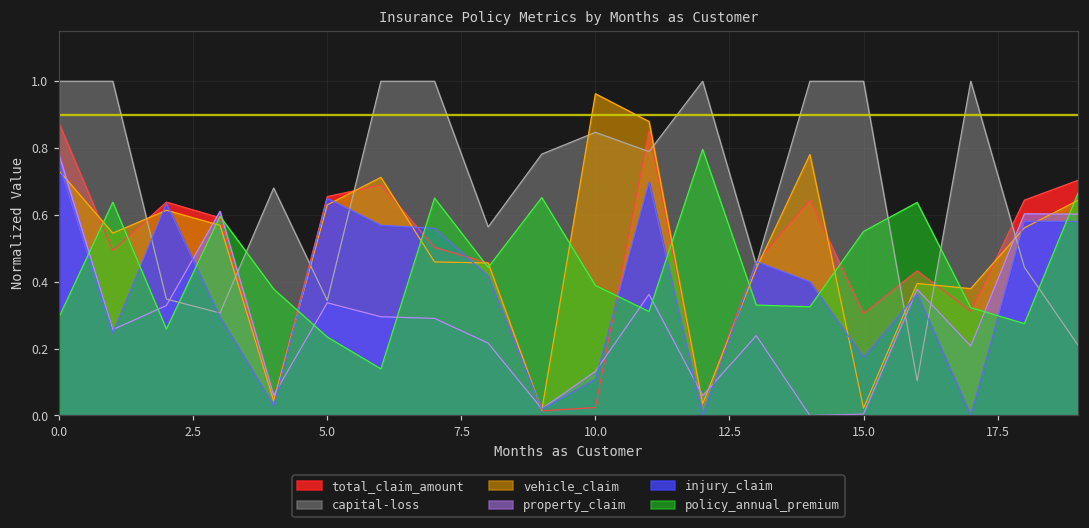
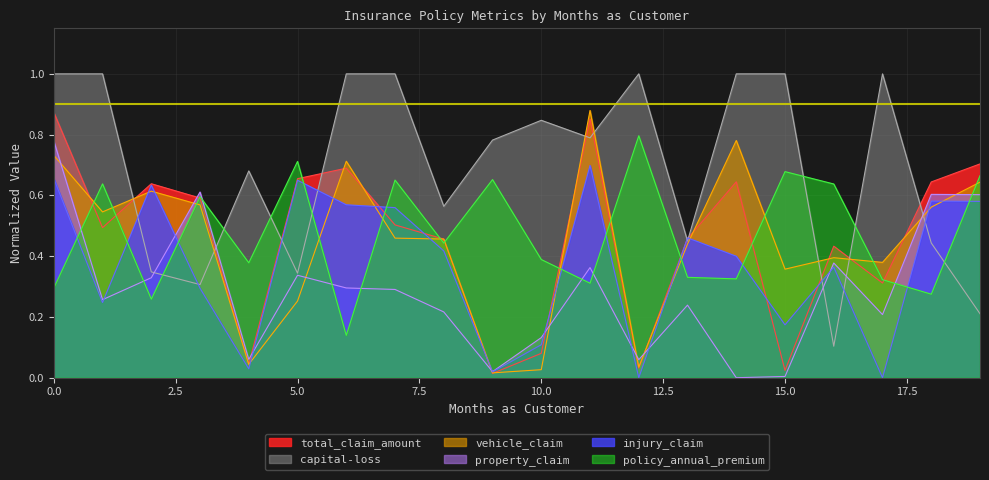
  {
    "total_claim_amount": {
      "0.0": 0.87,
-     "10.0": 0.02,
-     "15.0": 0.31
+     "10.0": 0.08,
+     "15.0": 0.02
    },
    "capital-loss": {
      "0.0": 1.00,
      "10.0": 0.85,
      "15.0": 1.00
    },
    "vehicle_claim": {
      "0.0": 0.73,
-     "5.0": 0.63,
-     "10.0": 0.96,
-     "15.0": 0.02
+     "5.0": 0.25,
+     "10.0": 0.03,
+     "15.0": 0.36
    },
    "property_claim": {
      "0.0": 0.78,
      "10.0": 0.13,
      "15.0": 0.00
    },
    "injury_claim": {
-     "0.0": 0.75,
+     "0.0": 0.66,
      "10.0": 0.11,
      "15.0": 0.17
    },
    "policy_annual_premium": {
      "0.0": 0.30,
-     "5.0": 0.23,
+     "5.0": 0.71,
      "10.0": 0.39,
-     "15.0": 0.55
+     "15.0": 0.68
    }
  }
